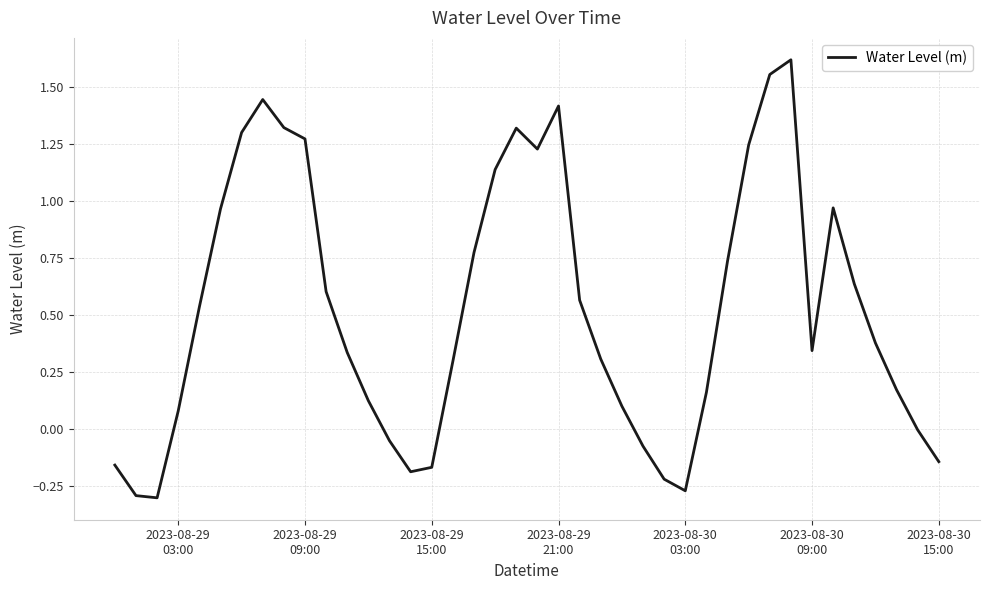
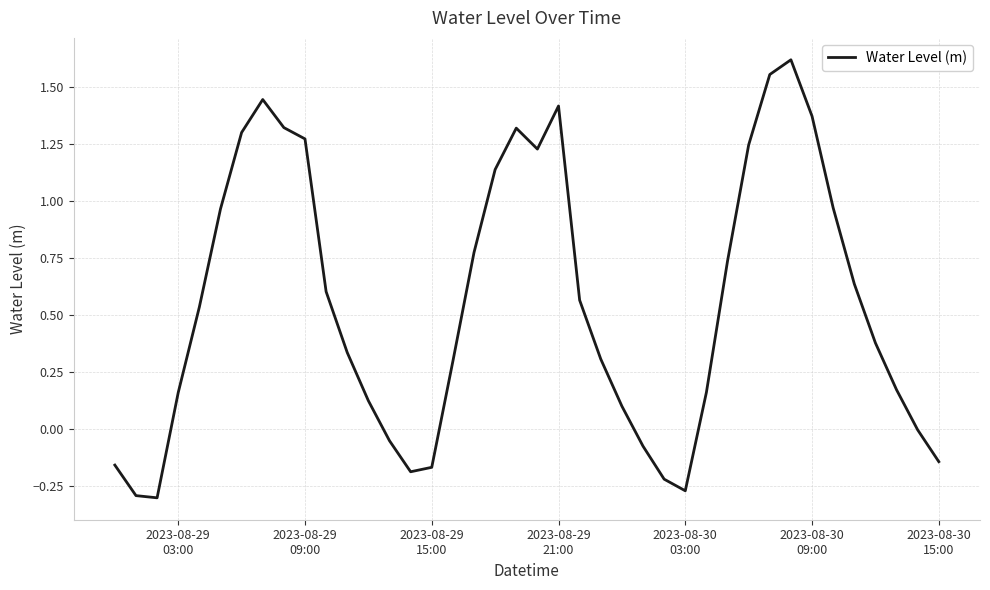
  {
-   "2023-08-29 03:00": 0.08,
+   "2023-08-29 03:00": 0.16,
    "2023-08-29 09:00": 1.27,
    "2023-08-29 15:00": -0.17,
    "2023-08-29 21:00": 1.42,
    "2023-08-30 03:00": -0.27,
-   "2023-08-30 09:00": 0.34,
+   "2023-08-30 09:00": 1.37,
    "2023-08-30 15:00": -0.14
  }
